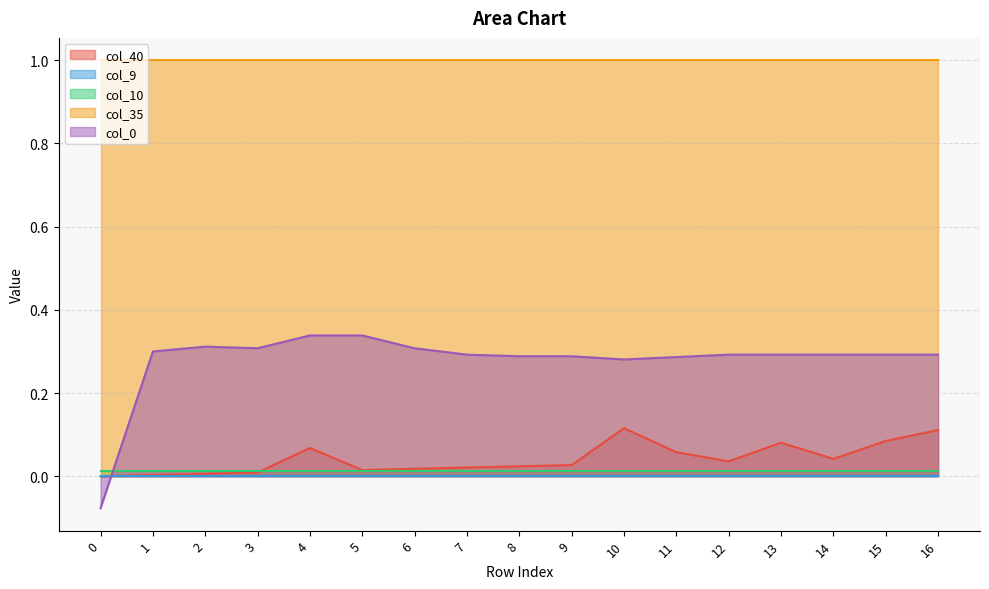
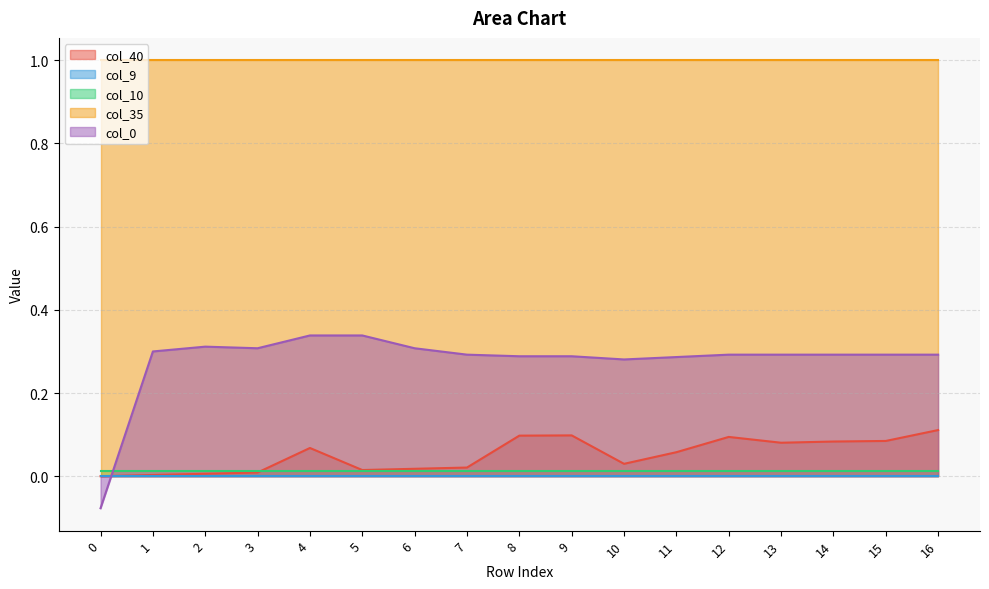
  {
    "col_40": {
      "4": 0.07,
      "7": 0.02,
-     "8": 0.02,
-     "9": 0.03,
-     "10": 0.12,
+     "8": 0.10,
+     "9": 0.10,
+     "10": 0.03,
      "11": 0.06,
-     "12": 0.04,
+     "12": 0.09,
      "13": 0.08,
-     "14": 0.04,
+     "14": 0.08,
      "15": 0.08,
      "16": 0.11
    },
    "col_9": {
      "3": 0.00,
      "4": 0.00,
      "5": 0.00,
      "6": 0.00,
      "7": 0.00,
      "8": 0.00,
      "9": 0.00,
      "10": 0.00,
      "11": 0.00,
      "12": 0.00,
      "13": 0.00,
      "14": 0.00,
      "15": 0.00,
      "16": 0.00
    },
    "col_10": {
      "0": 0.01,
      "1": 0.01,
      "2": 0.01,
      "4": 0.01,
      "7": 0.01,
      "8": 0.01,
      "9": 0.01,
      "10": 0.01,
      "11": 0.01,
      "12": 0.01,
      "13": 0.01,
      "14": 0.01,
      "15": 0.01,
      "16": 0.01
    },
    "col_35": {
      "1": 1.00,
      "2": 1.00,
      "3": 1.00,
      "4": 1.00,
      "5": 1.00,
      "6": 1.00,
      "7": 1.00,
      "8": 1.00,
      "9": 1.00,
      "10": 1.00,
      "11": 1.00,
      "12": 1.00,
      "13": 1.00,
      "14": 1.00,
      "15": 1.00,
      "16": 1.00
    }
  }
